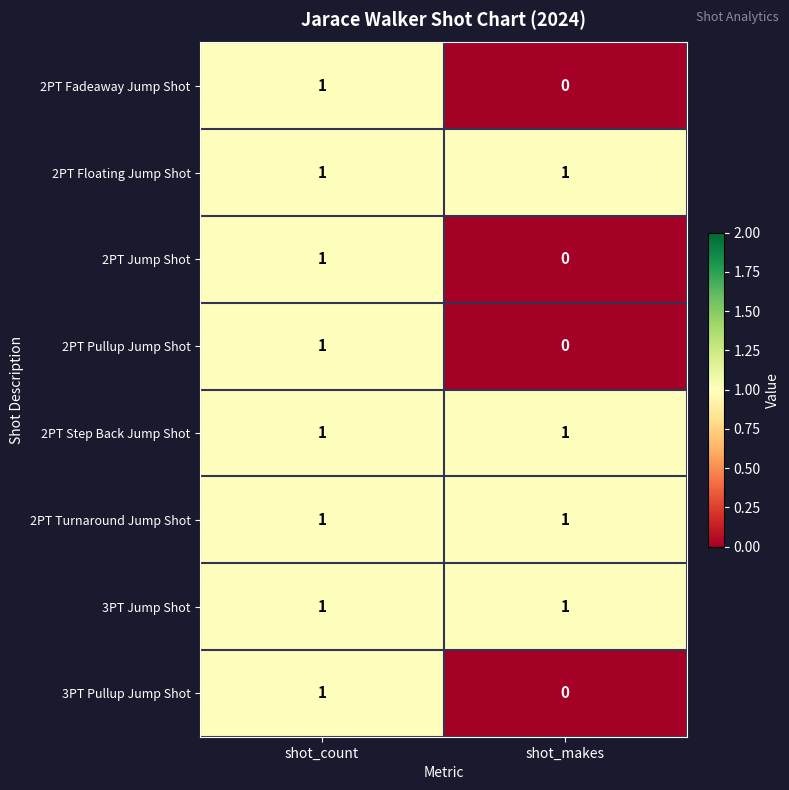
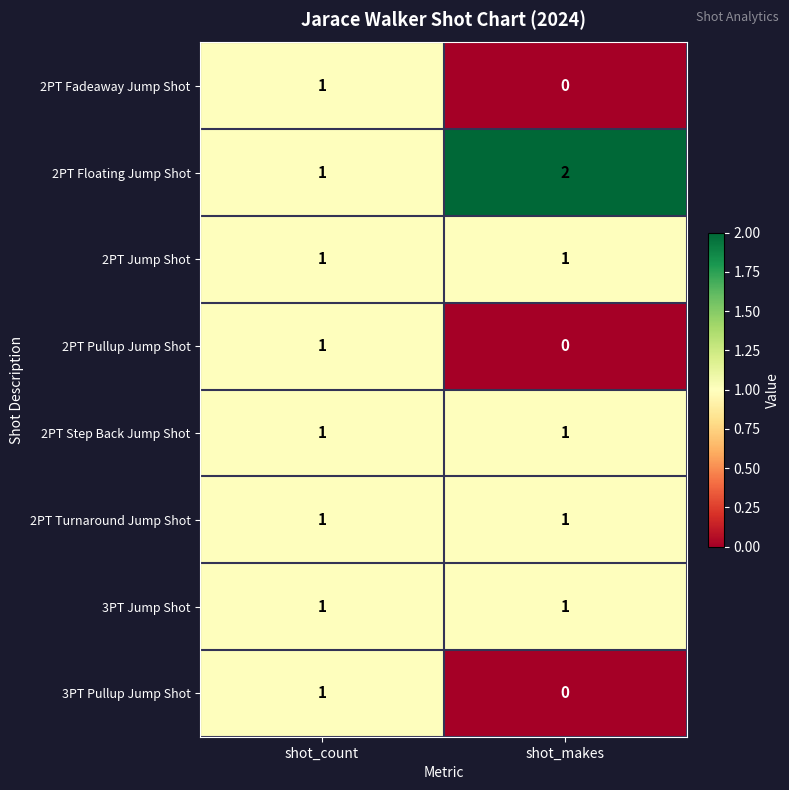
  {
    "2PT Fadeaway Jump Shot": {
      "shot_count": 1,
      "shot_makes": 0
    },
    "2PT Floating Jump Shot": {
      "shot_count": 1,
-     "shot_makes": 1
+     "shot_makes": 2
    },
    "2PT Jump Shot": {
      "shot_count": 1,
-     "shot_makes": 0
+     "shot_makes": 1
    },
    "2PT Pullup Jump Shot": {
      "shot_count": 1,
      "shot_makes": 0
    },
    "2PT Step Back Jump Shot": {
      "shot_count": 1,
      "shot_makes": 1
    },
    "2PT Turnaround Jump Shot": {
      "shot_count": 1,
      "shot_makes": 1
    },
    "3PT Jump Shot": {
      "shot_count": 1,
      "shot_makes": 1
    },
    "3PT Pullup Jump Shot": {
      "shot_count": 1,
      "shot_makes": 0
    }
  }
